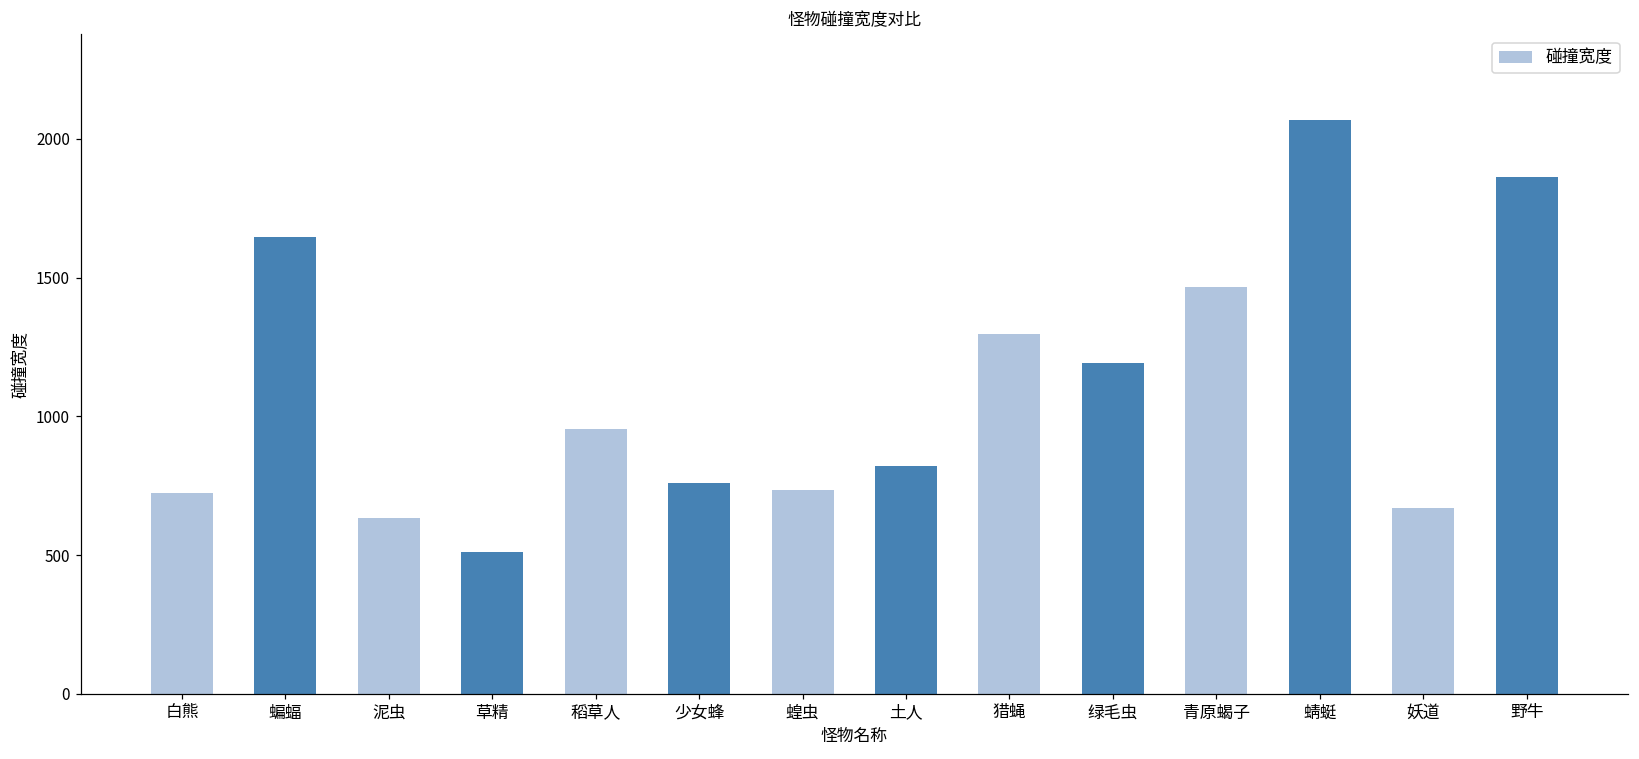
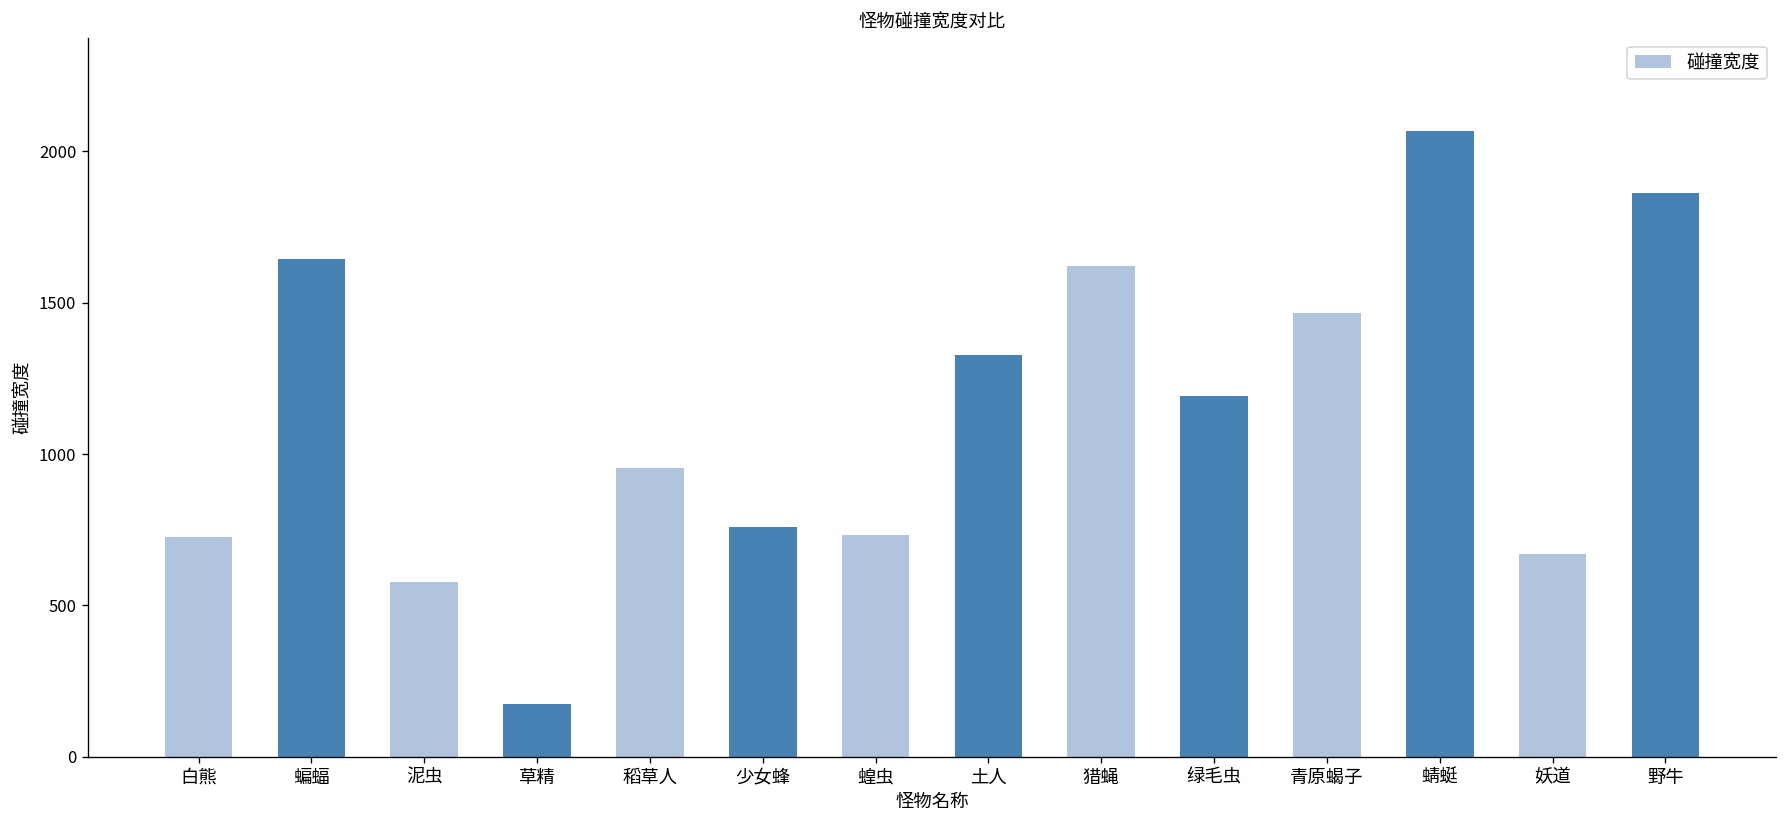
  {
    "白熊": 720,
    "蝙蝠": 1650,
-   "泥虫": 630,
-   "草精": 510,
+   "泥虫": 580,
+   "草精": 180,
    "稻草人": 950,
    "少女蜂": 760,
    "蝗虫": 730,
-   "土人": 820,
-   "猎蝇": 1300,
+   "土人": 1330,
+   "猎蝇": 1620,
    "绿毛虫": 1190,
    "青原蝎子": 1470,
    "蜻蜓": 2070,
    "妖道": 670,
    "野牛": 1860
  }
